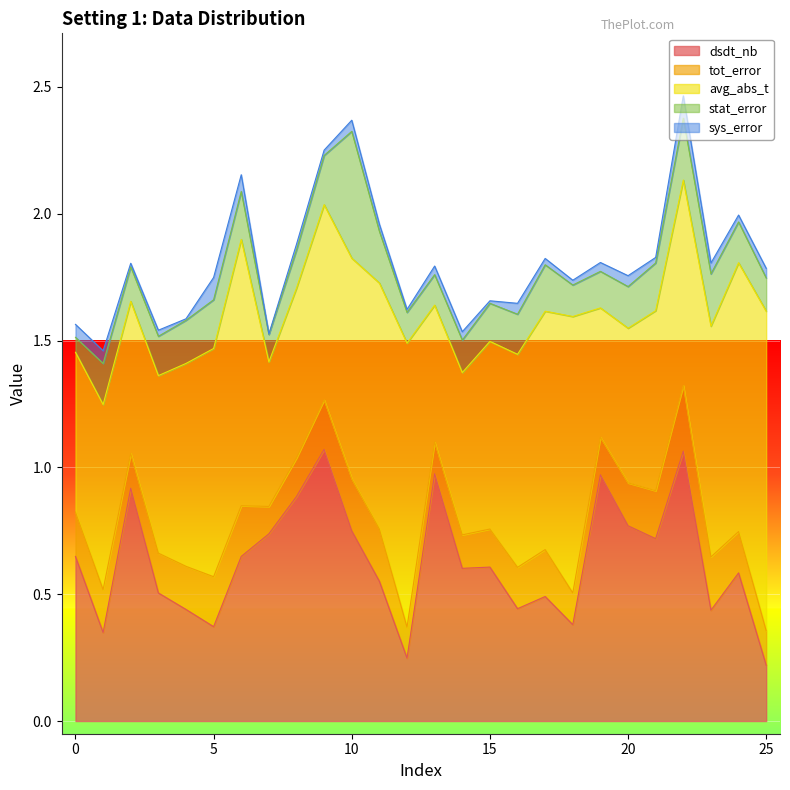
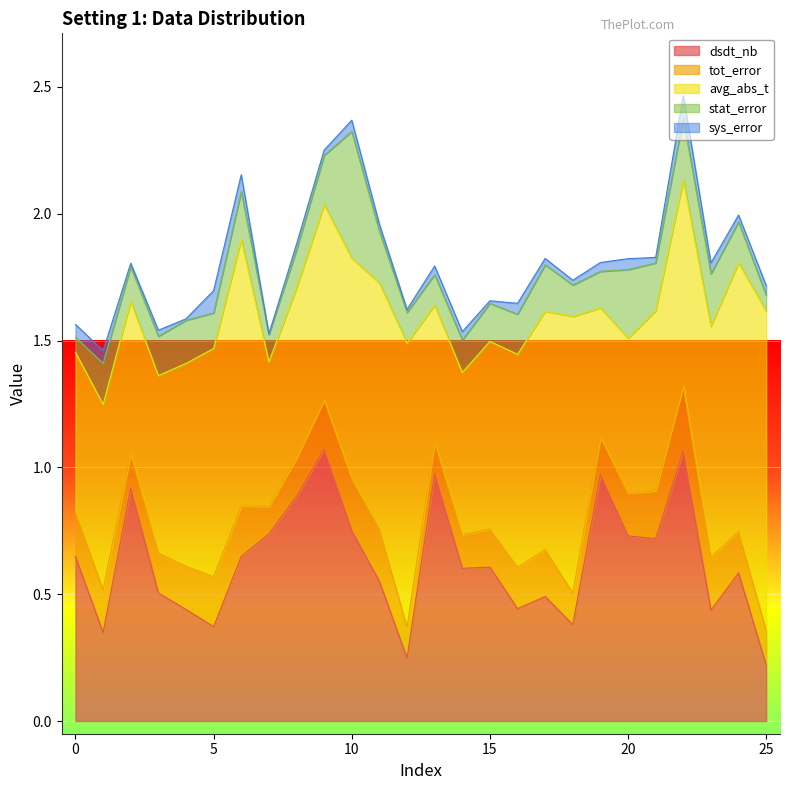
  {
    "dsdt_nb": {
      "0": 0.65,
      "5": 0.37,
      "10": 0.75,
      "15": 0.61,
-     "20": 0.77,
+     "20": 0.73,
      "25": 0.22
    },
    "stat_error": {
      "0": 0.06,
-     "5": 0.19,
+     "5": 0.14,
      "10": 0.50,
-     "20": 0.16,
-     "25": 0.13
+     "20": 0.27,
+     "25": 0.06
    },
    "sys_error": {
      "0": 0.05,
      "5": 0.09,
      "10": 0.04,
      "20": 0.04,
      "25": 0.04
    }
  }
